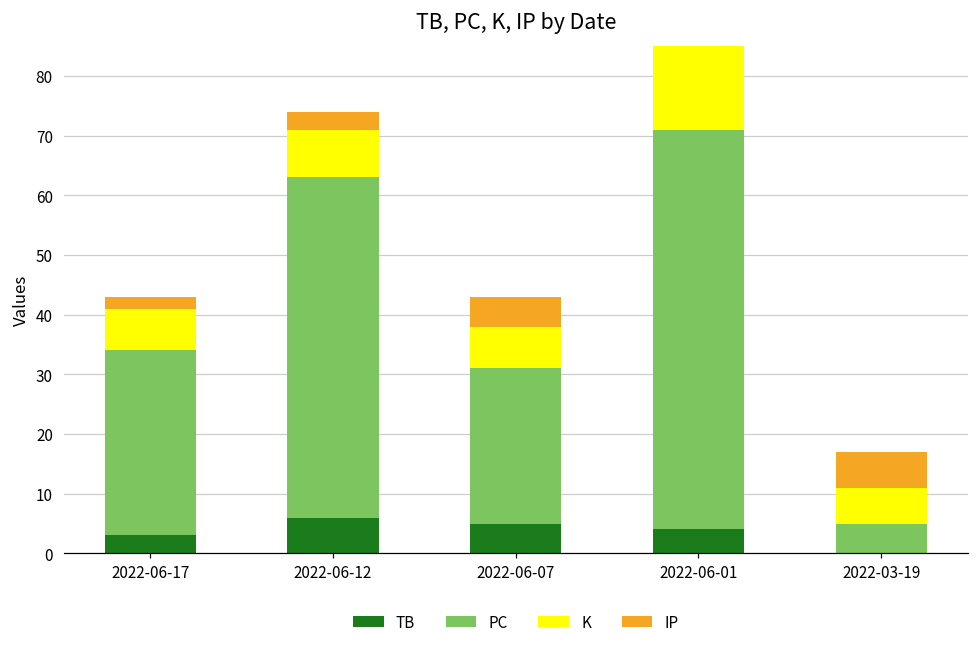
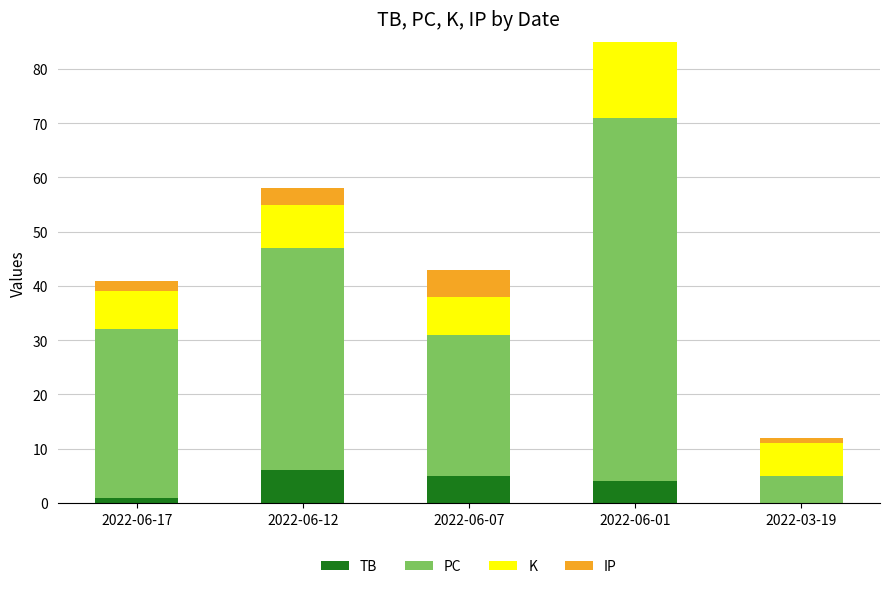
  {
    "TB": {
-     "2022-06-17": 3,
+     "2022-06-17": 1,
      "2022-06-12": 6,
      "2022-06-07": 5,
      "2022-06-01": 4,
      "2022-03-19": 0
    },
    "PC": {
      "2022-06-17": 31,
-     "2022-06-12": 57,
+     "2022-06-12": 41,
      "2022-06-07": 26,
      "2022-06-01": 67,
      "2022-03-19": 5
    },
    "K": {
      "2022-06-17": 7,
      "2022-06-12": 8,
      "2022-06-07": 7,
      "2022-03-19": 6
    },
    "IP": {
      "2022-06-17": 2,
      "2022-06-12": 3,
      "2022-06-07": 5,
-     "2022-03-19": 6
+     "2022-03-19": 1
    }
  }
